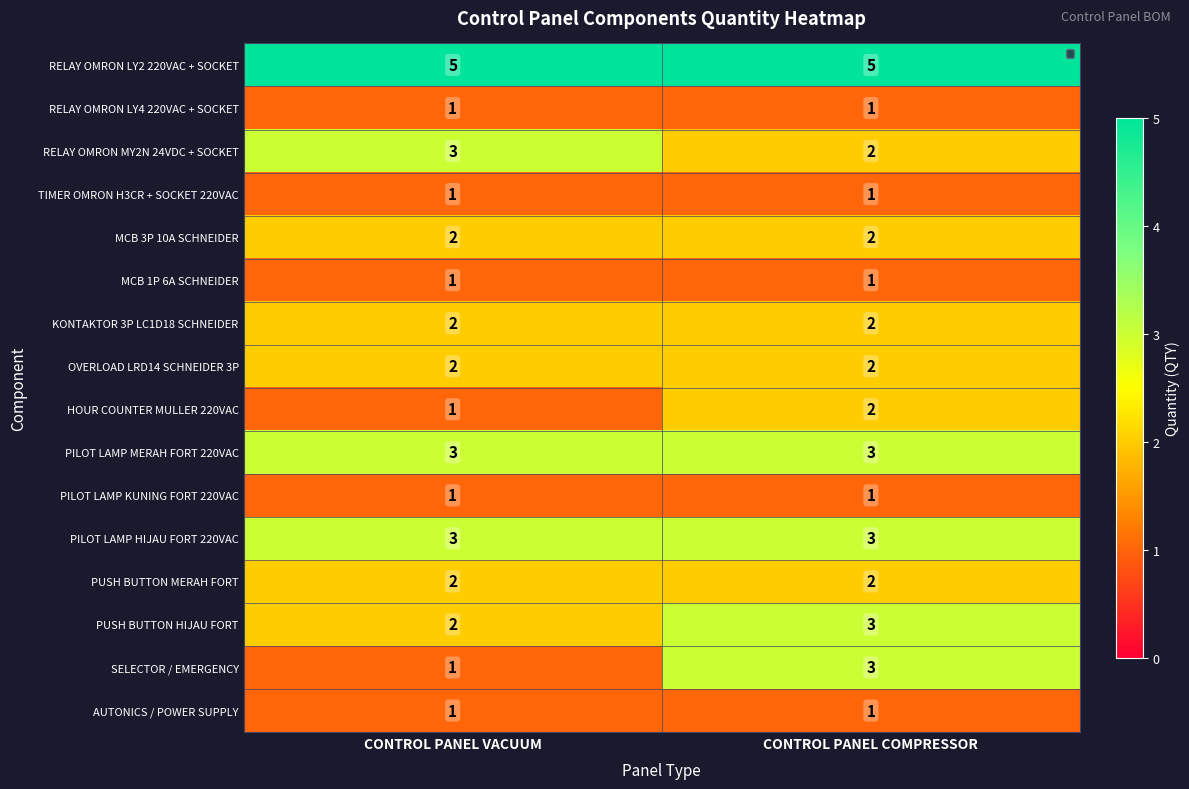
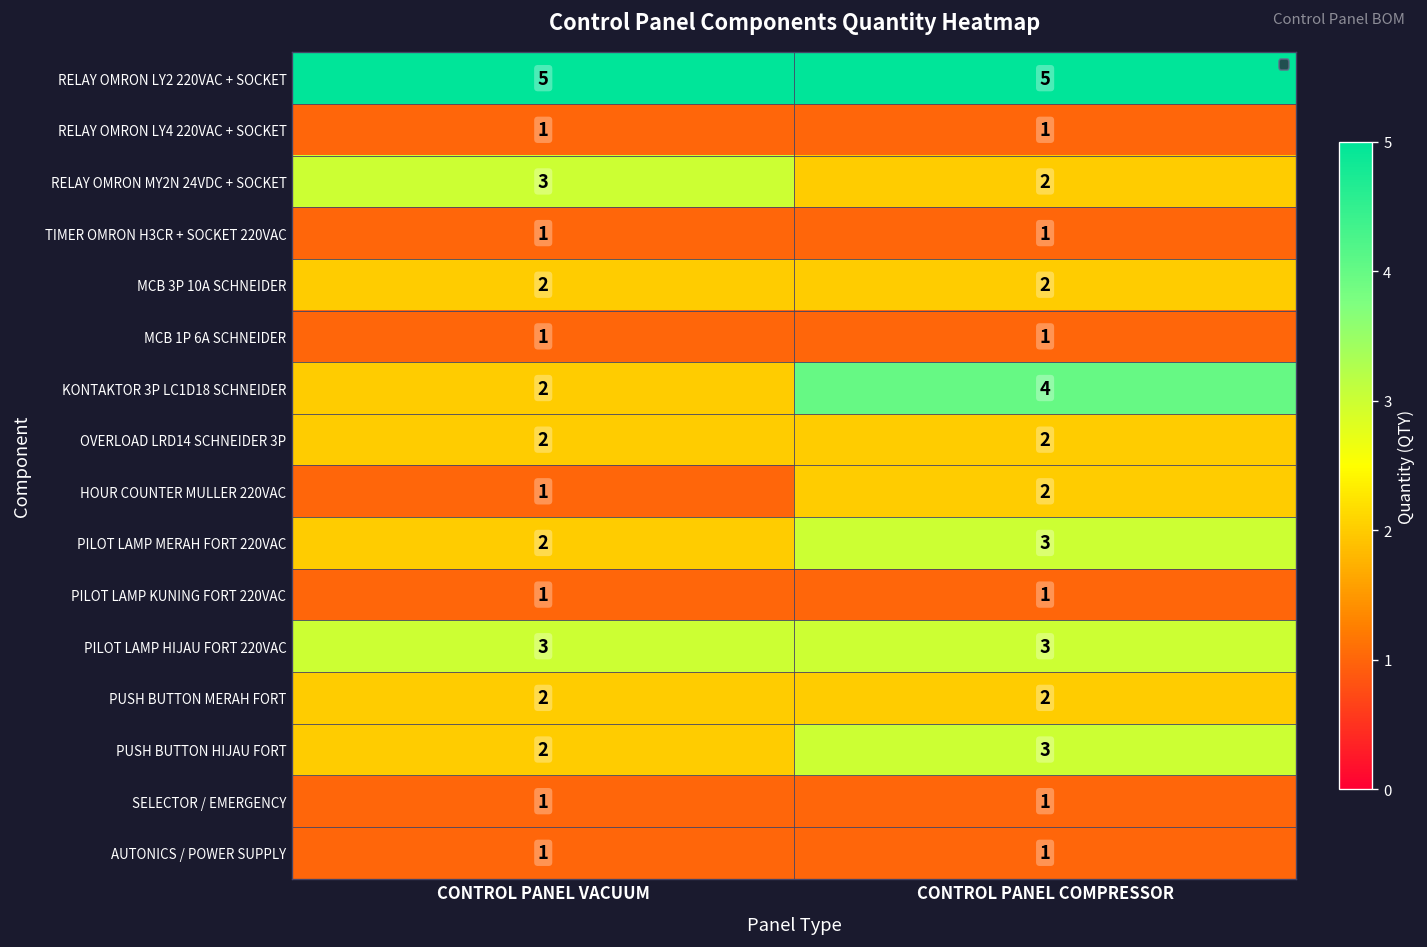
  {
    "KONTAKTOR 3P LC1D18 SCHNEIDER": {
-     "CONTROL PANEL COMPRESSOR": 2
+     "CONTROL PANEL COMPRESSOR": 4
    },
    "PILOT LAMP MERAH FORT 220VAC": {
-     "CONTROL PANEL VACUUM": 3
+     "CONTROL PANEL VACUUM": 2
    },
    "SELECTOR / EMERGENCY": {
-     "CONTROL PANEL COMPRESSOR": 3
+     "CONTROL PANEL COMPRESSOR": 1
    }
  }
